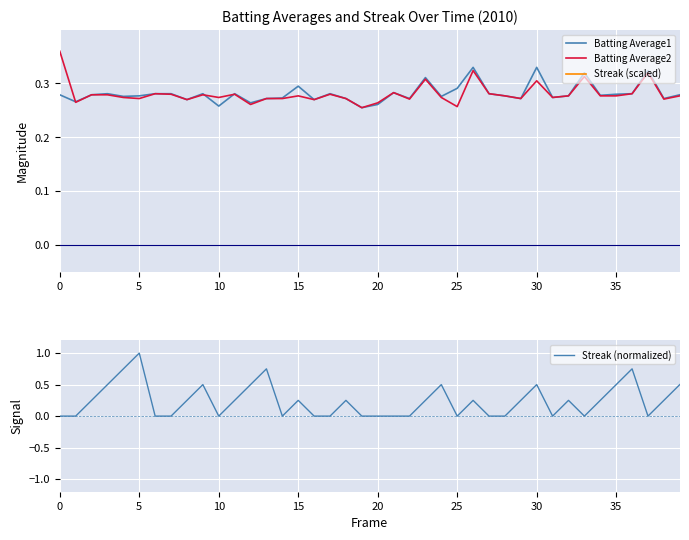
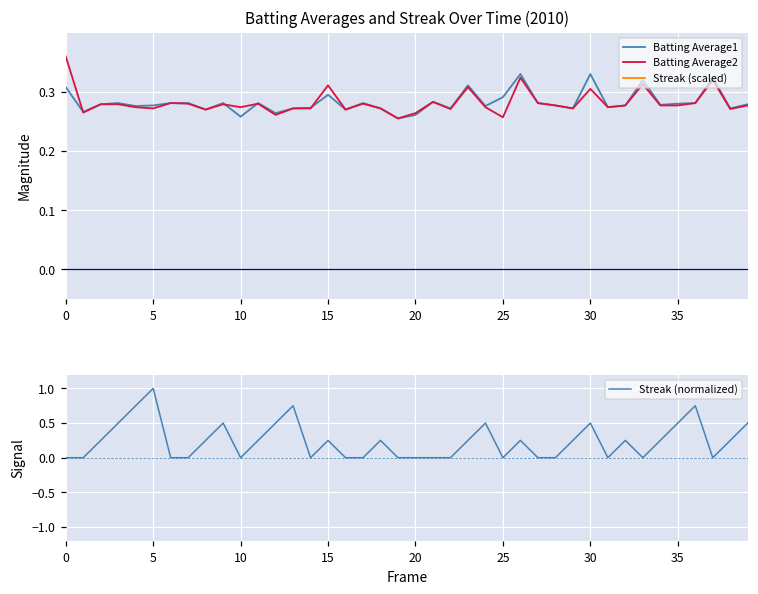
  {
    "Batting Averages and Streak Over Time (2010)": {
      "Batting Average1": {
-       "0": 0.28,
+       "0": 0.31,
        "5": 0.28,
        "10": 0.26,
        "15": 0.30,
        "25": 0.29,
        "30": 0.33
      },
      "Batting Average2": {
        "0": 0.36,
        "5": 0.27,
        "10": 0.27,
-       "15": 0.28,
+       "15": 0.31,
        "25": 0.26,
        "30": 0.31
      }
    }
  }
